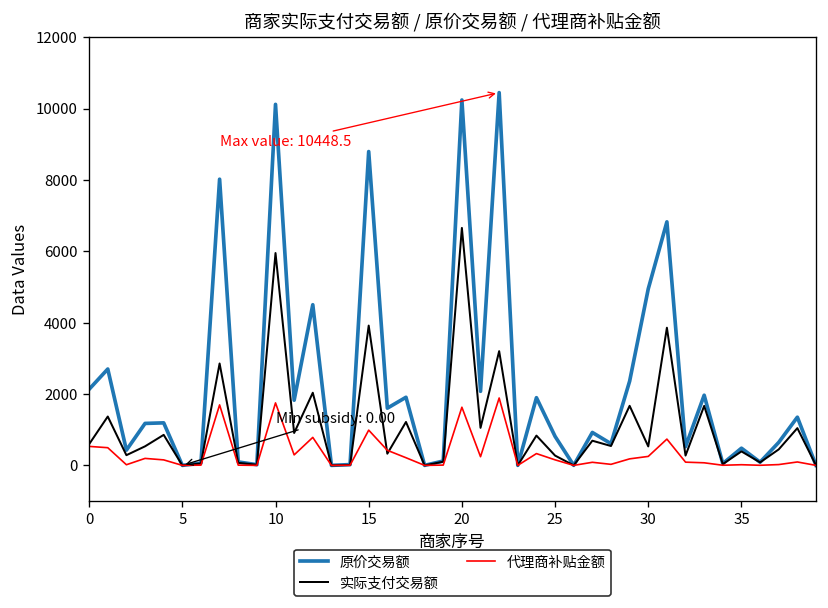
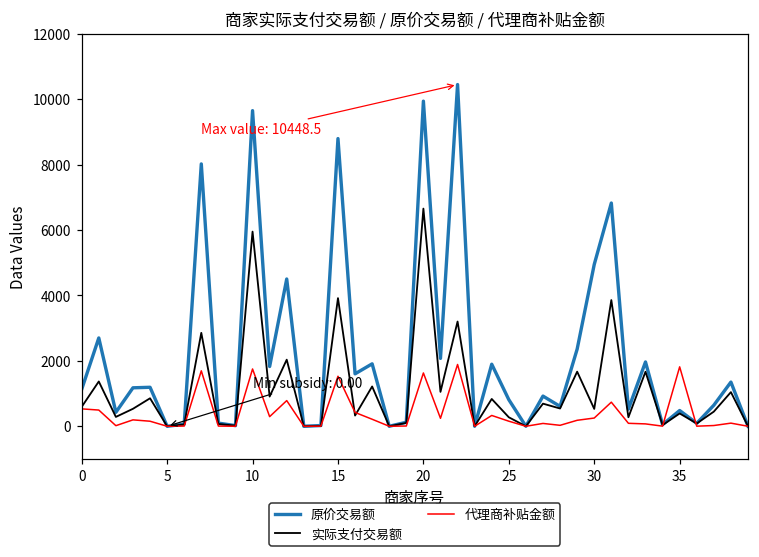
  {
    "原价交易额": {
-     "0": 2100,
-     "10": 10100,
+     "0": 1100,
+     "10": 9700,
      "15": 8800,
-     "20": 10200,
+     "20": 9900,
      "25": 800,
      "30": 4900,
      "35": 500
    },
    "实际支付交易额": {
      "10": 6000,
      "15": 3900,
      "20": 6700,
      "25": 300,
      "30": 500,
      "35": 400
    },
    "代理商补贴金额": {
      "10": 1800,
-     "15": 1000,
+     "15": 1500,
      "20": 1600,
      "25": 200,
      "30": 300,
-     "35": 0
+     "35": 1800
    }
  }
